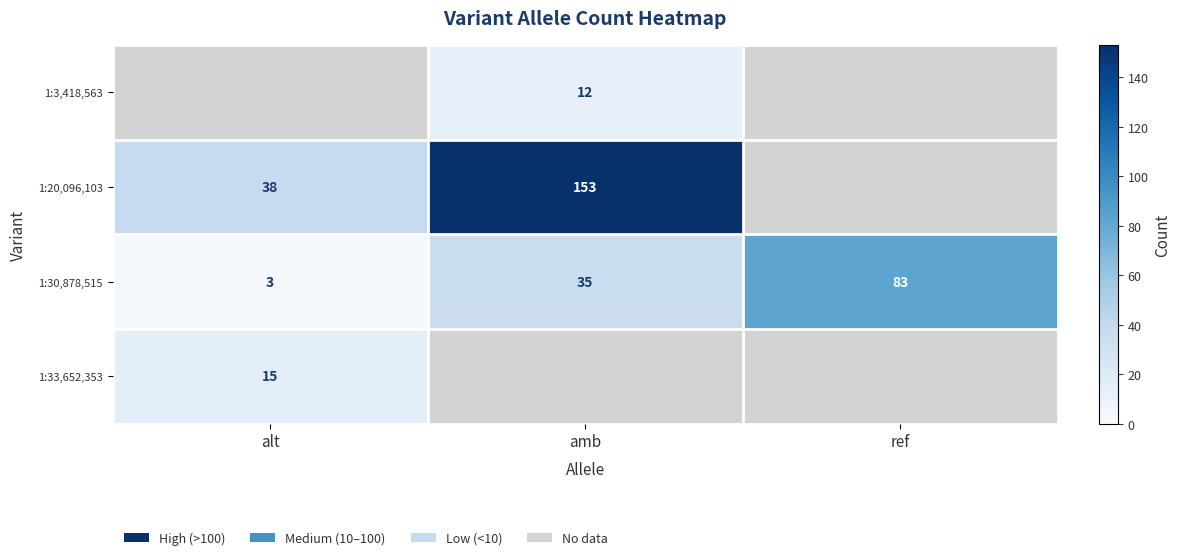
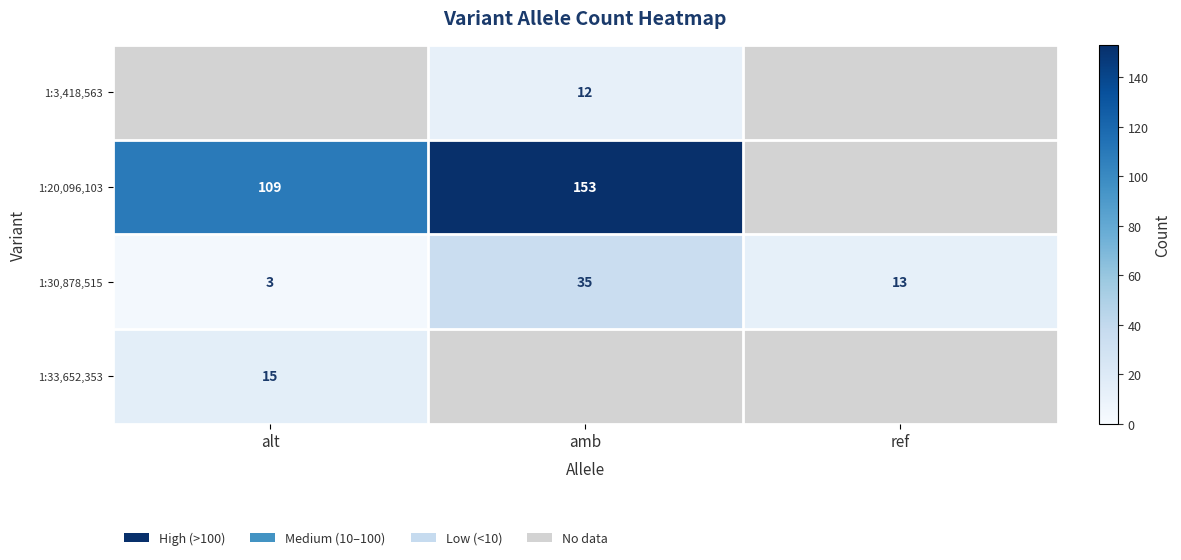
  {
    "1:3,418,563": {
      "amb": 12
    },
    "1:20,096,103": {
-     "alt": 38,
+     "alt": 109,
      "amb": 153
    },
    "1:30,878,515": {
      "alt": 3,
      "amb": 35,
-     "ref": 83
+     "ref": 13
    },
    "1:33,652,353": {
      "alt": 15
    }
  }
